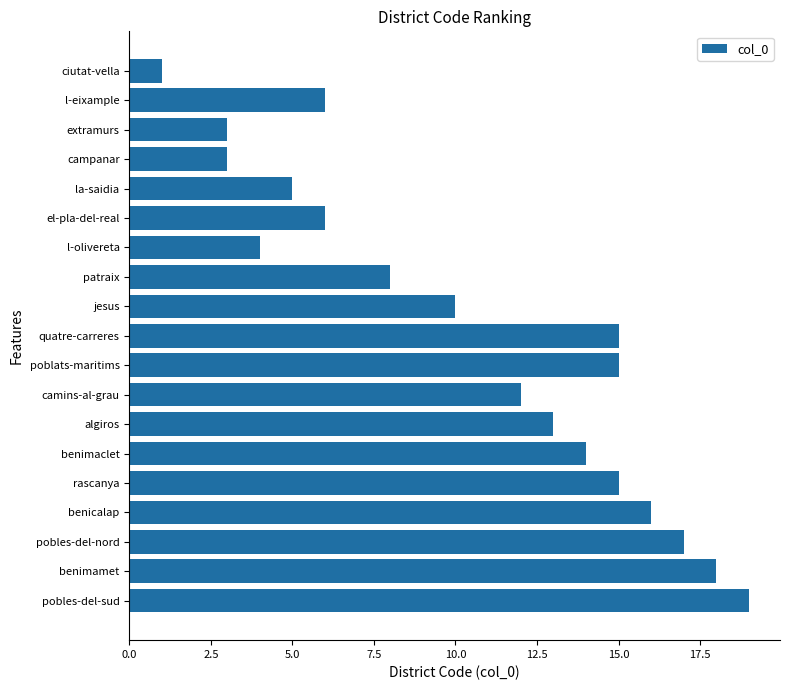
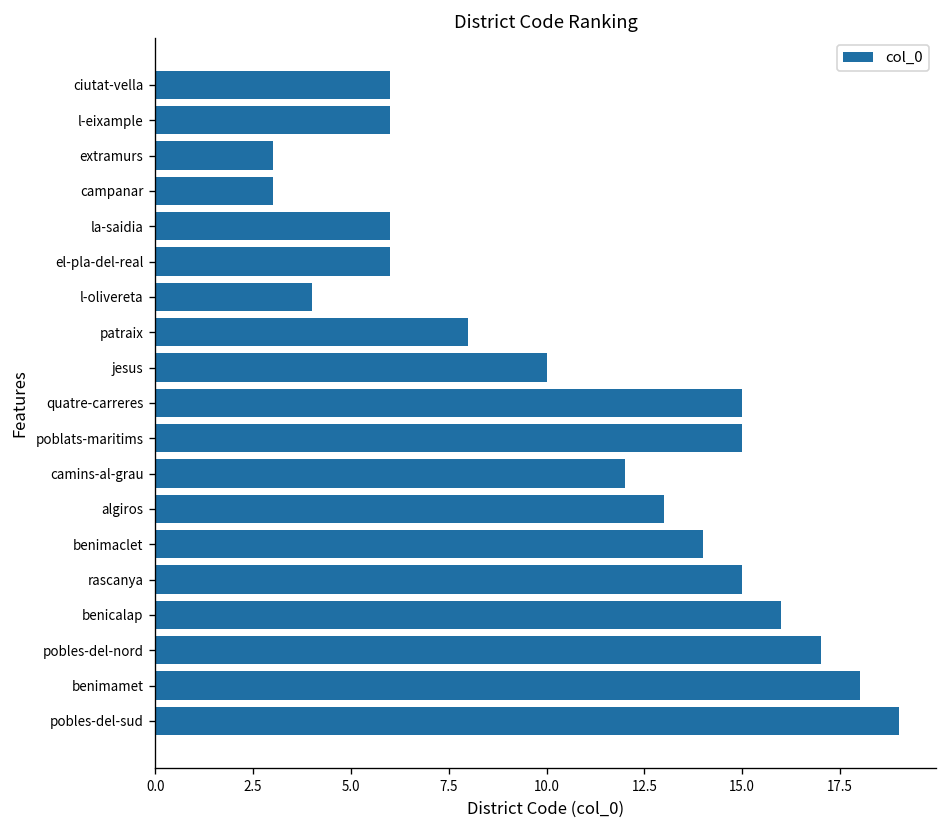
  {
-   "ciutat-vella": 1,
+   "ciutat-vella": 6,
    "l-eixample": 6,
    "extramurs": 3,
    "campanar": 3,
-   "la-saidia": 5,
+   "la-saidia": 6,
    "el-pla-del-real": 6,
    "l-olivereta": 4,
    "patraix": 8,
    "jesus": 10,
    "quatre-carreres": 15,
    "poblats-maritims": 15,
    "camins-al-grau": 12,
    "algiros": 13,
    "benimaclet": 14,
    "rascanya": 15,
    "benicalap": 16,
    "pobles-del-nord": 17,
    "benimamet": 18,
    "pobles-del-sud": 19
  }
